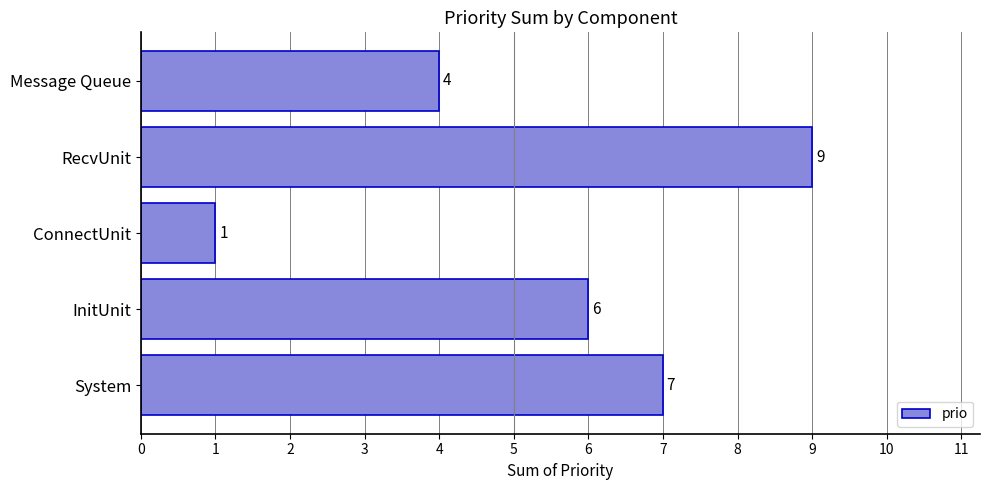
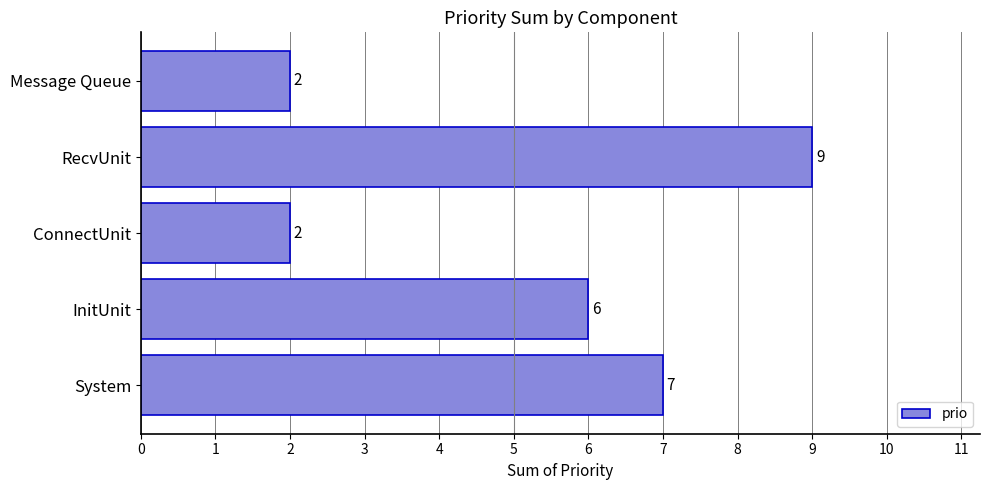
  {
-   "Message Queue": 4,
+   "Message Queue": 2,
    "RecvUnit": 9,
-   "ConnectUnit": 1,
+   "ConnectUnit": 2,
    "InitUnit": 6,
    "System": 7
  }
